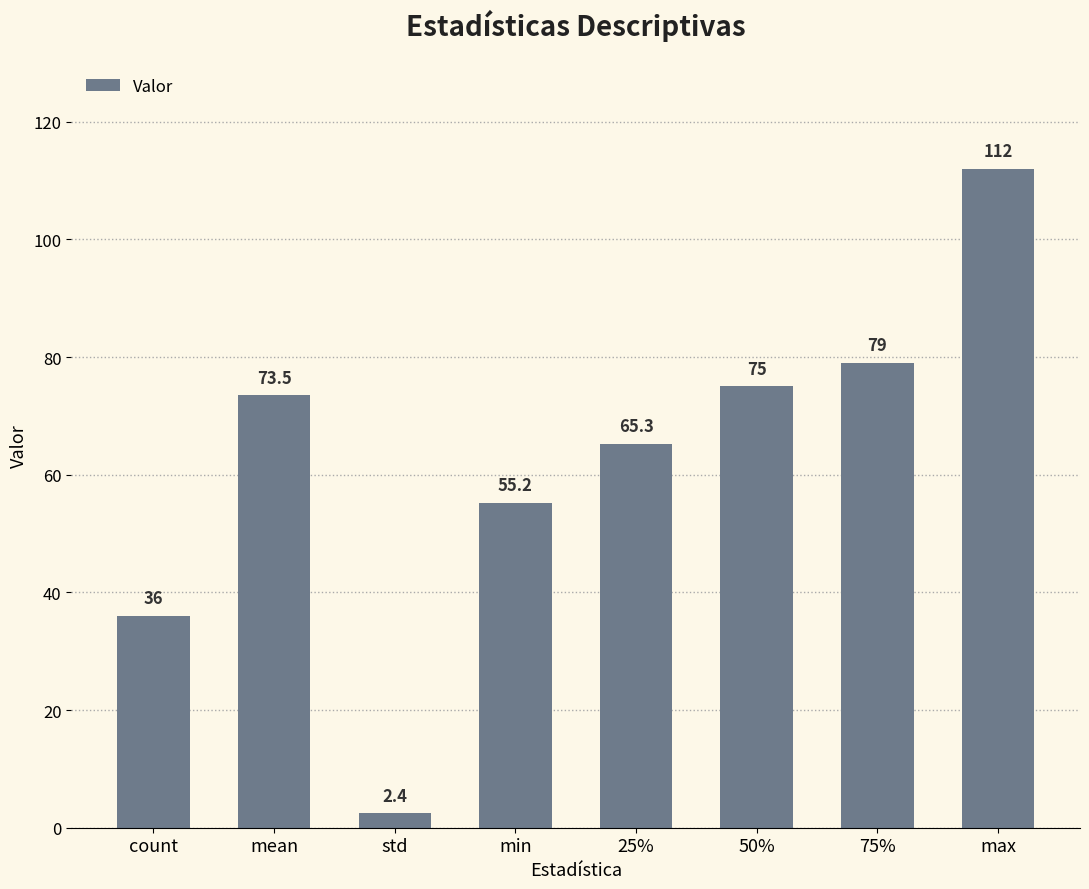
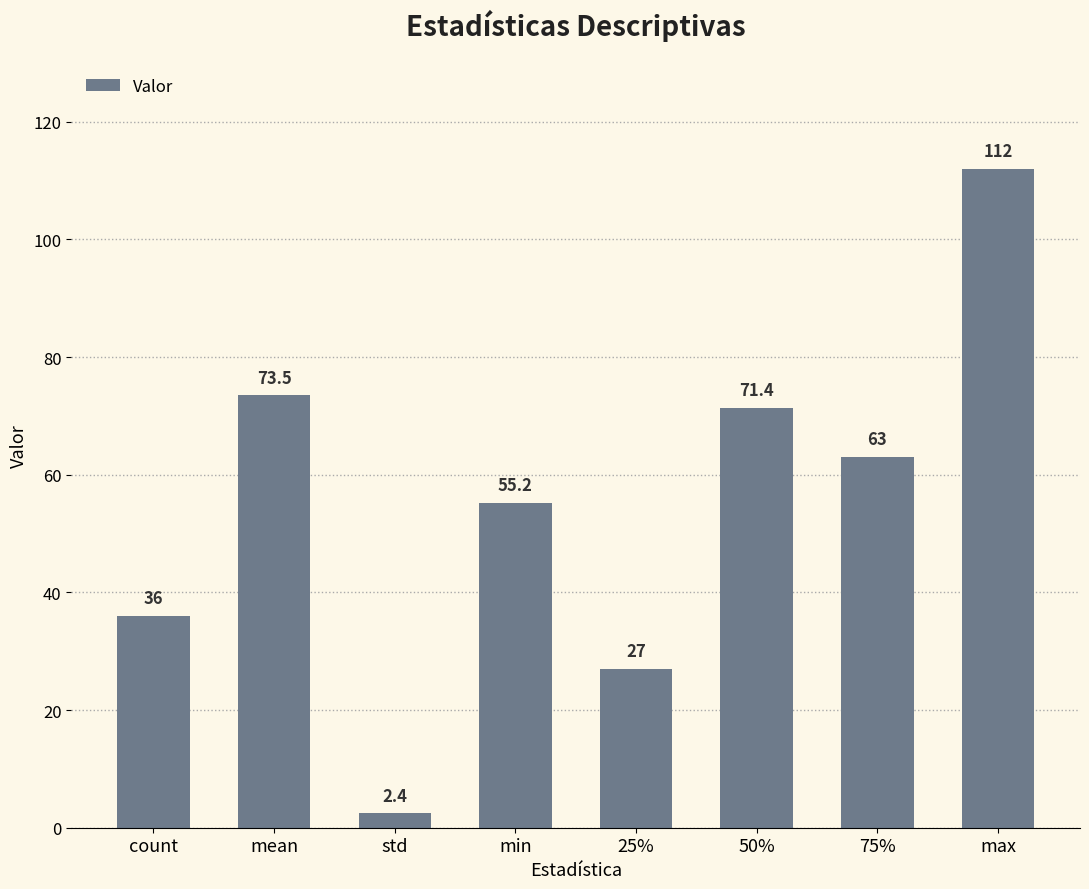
  {
    "count": 36,
    "mean": 73.5,
    "std": 2.4,
    "min": 55.2,
-   "25%": 65.3,
-   "50%": 75,
-   "75%": 79,
+   "25%": 27,
+   "50%": 71.4,
+   "75%": 63,
    "max": 112
  }
